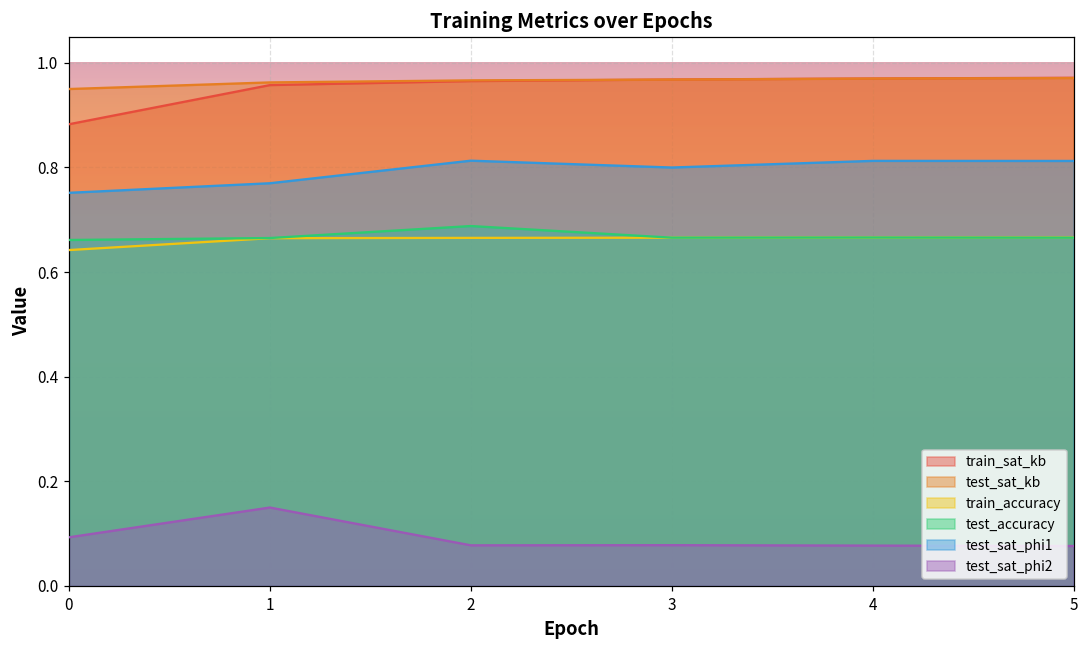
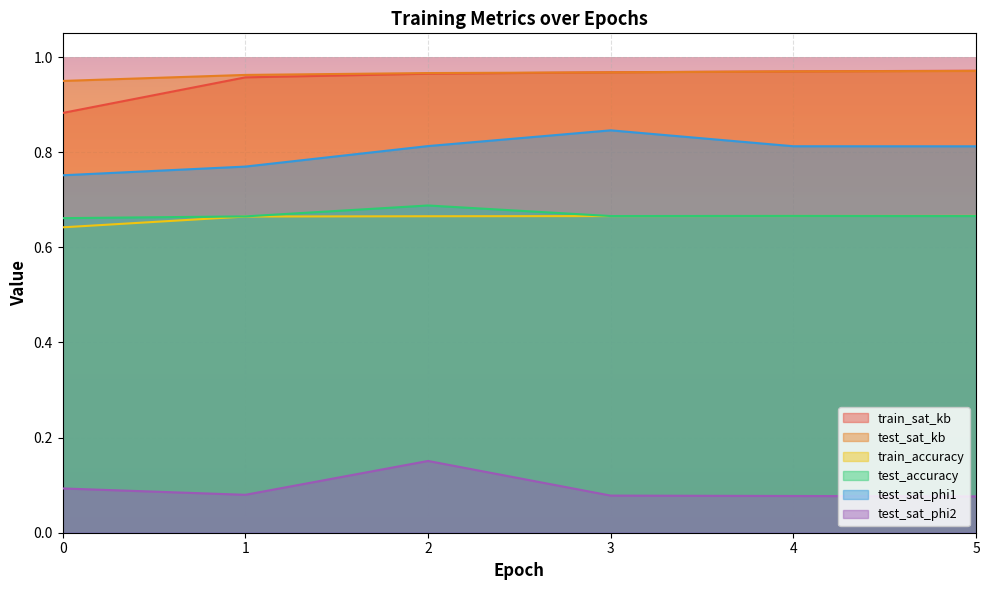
  {
    "test_accuracy": {
      "0": 0.66,
      "2": 0.69
    },
    "test_sat_phi1": {
      "0": 0.75,
      "1": 0.77,
      "2": 0.81,
-     "3": 0.80,
+     "3": 0.85,
      "4": 0.81,
      "5": 0.81
    },
    "test_sat_phi2": {
      "0": 0.09,
-     "1": 0.15,
-     "2": 0.08,
+     "1": 0.08,
+     "2": 0.15,
      "3": 0.08,
      "4": 0.08,
      "5": 0.08
    }
  }
